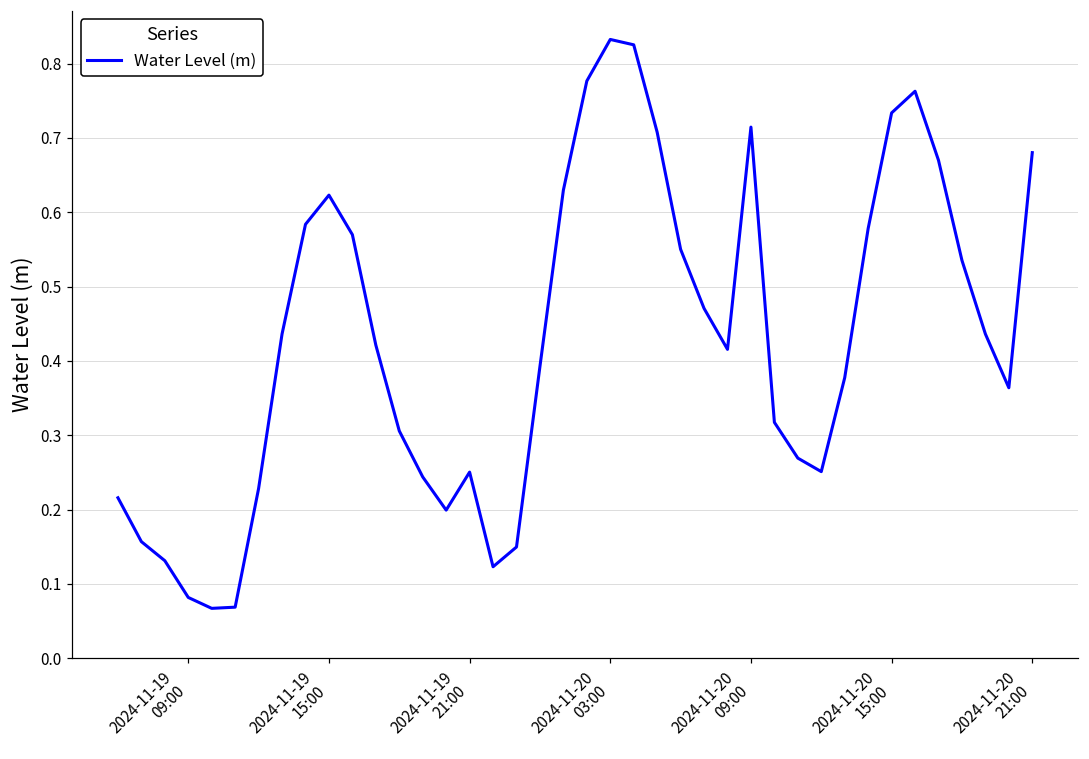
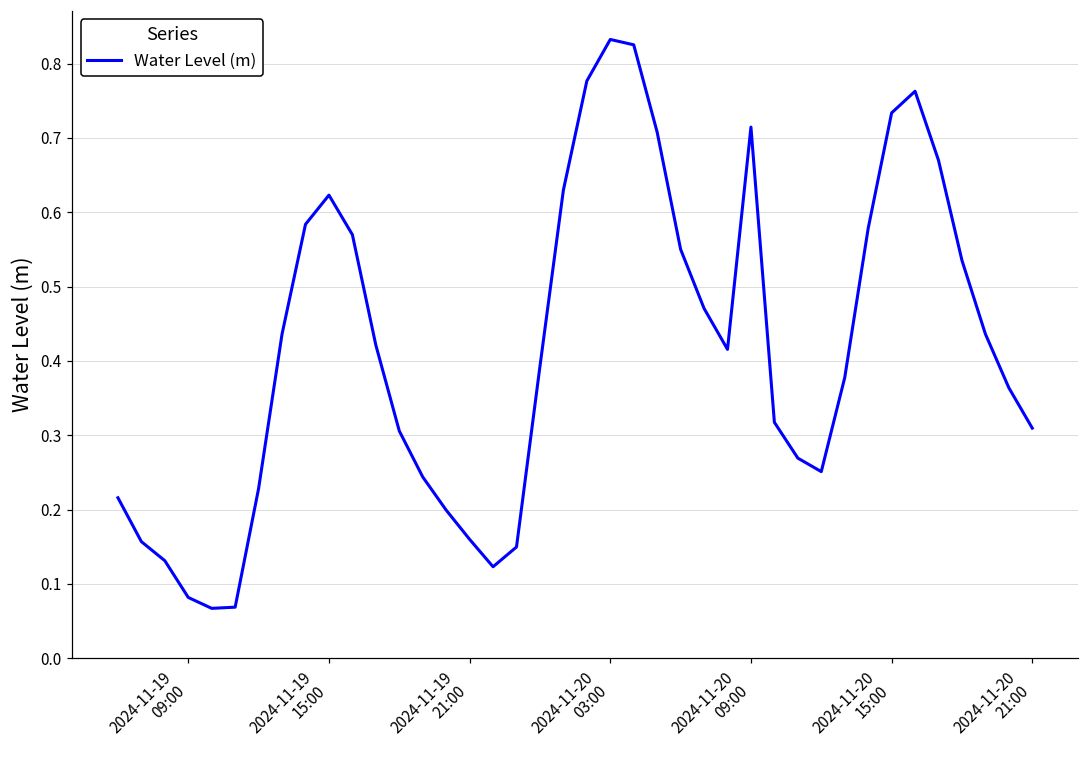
  {
    "2024-11-19 09:00": 0.08,
    "2024-11-19 15:00": 0.62,
-   "2024-11-19 21:00": 0.25,
+   "2024-11-19 21:00": 0.16,
    "2024-11-20 03:00": 0.83,
    "2024-11-20 09:00": 0.71,
    "2024-11-20 15:00": 0.73,
-   "2024-11-20 21:00": 0.68
+   "2024-11-20 21:00": 0.31
  }
